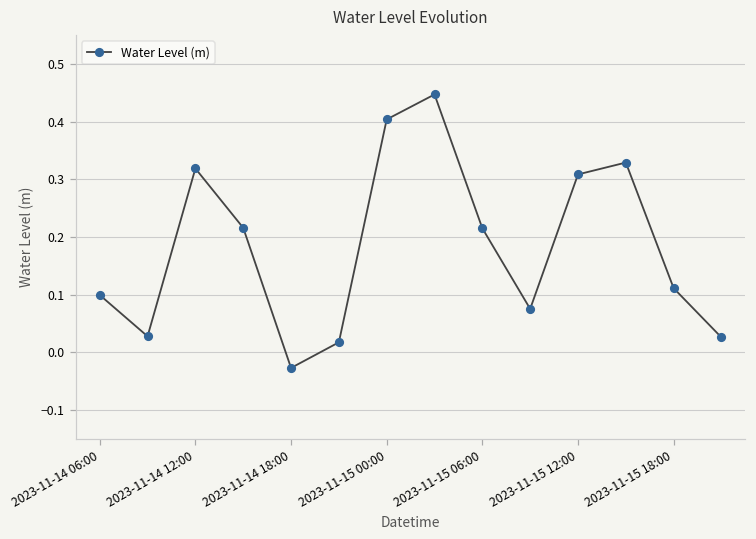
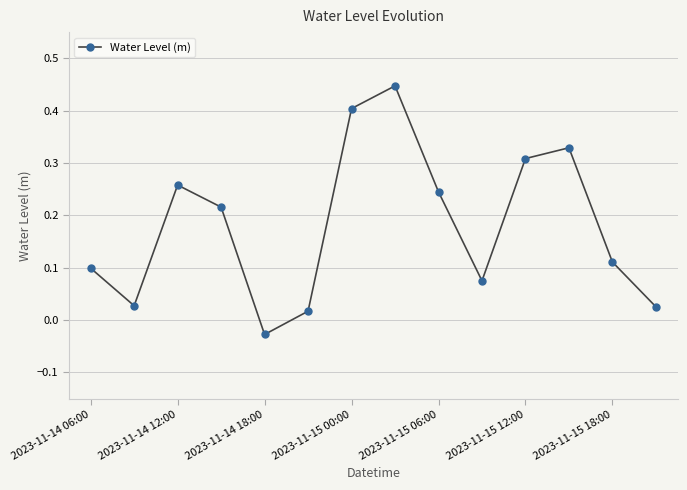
  {
    "2023-11-14 06:00": 0.10,
-   "2023-11-14 12:00": 0.32,
+   "2023-11-14 12:00": 0.26,
    "2023-11-14 18:00": -0.03,
    "2023-11-15 00:00": 0.40,
-   "2023-11-15 06:00": 0.22,
+   "2023-11-15 06:00": 0.24,
    "2023-11-15 12:00": 0.31,
    "2023-11-15 18:00": 0.11
  }
